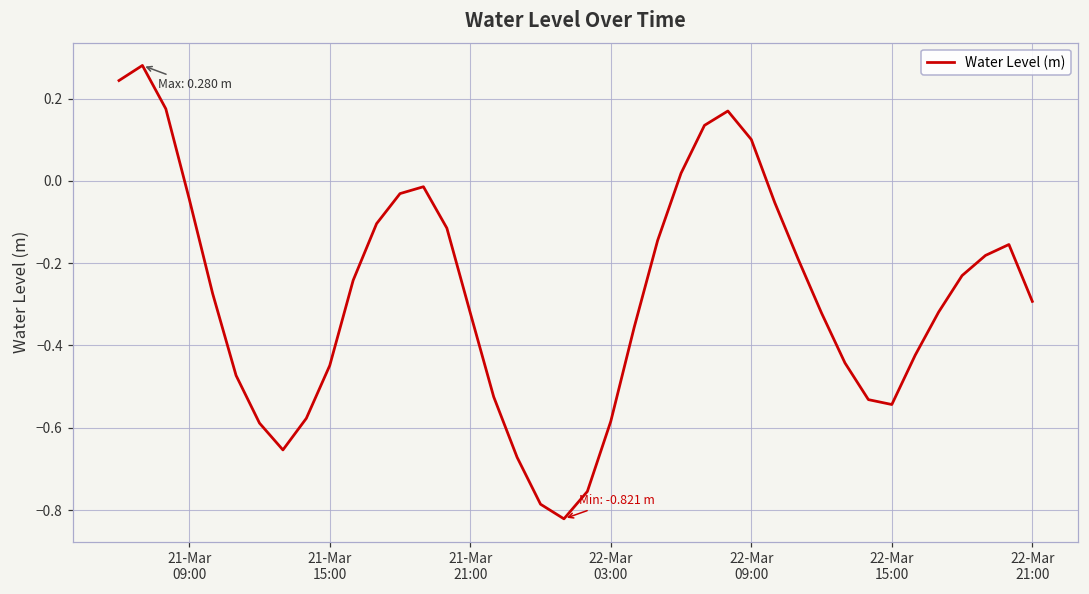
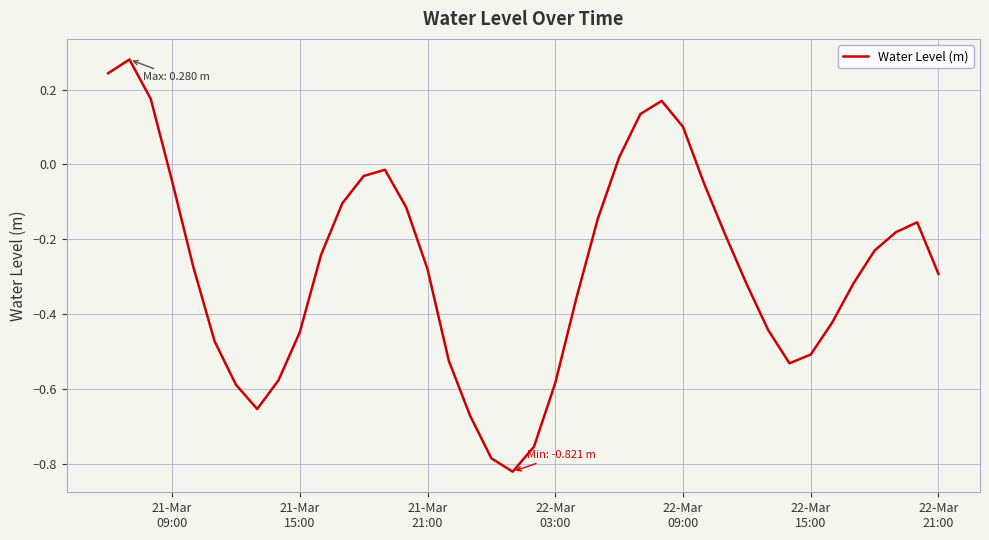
  {
    "21-Mar 09:00": -0.04,
    "21-Mar 15:00": -0.45,
-   "21-Mar 21:00": -0.32,
+   "21-Mar 21:00": -0.28,
    "22-Mar 03:00": -0.58,
    "22-Mar 09:00": 0.10,
-   "22-Mar 15:00": -0.54,
+   "22-Mar 15:00": -0.51,
    "22-Mar 21:00": -0.29
  }
